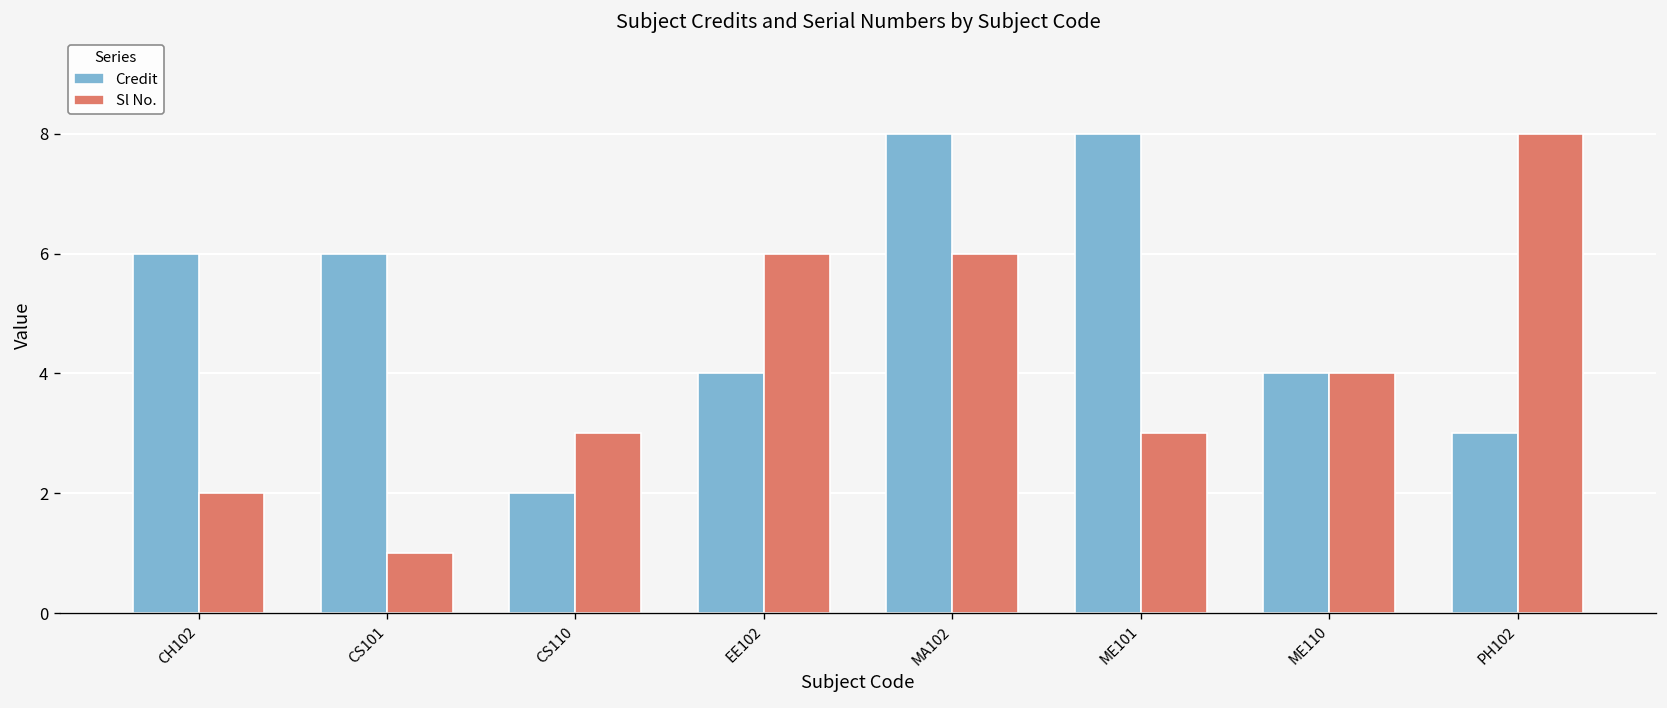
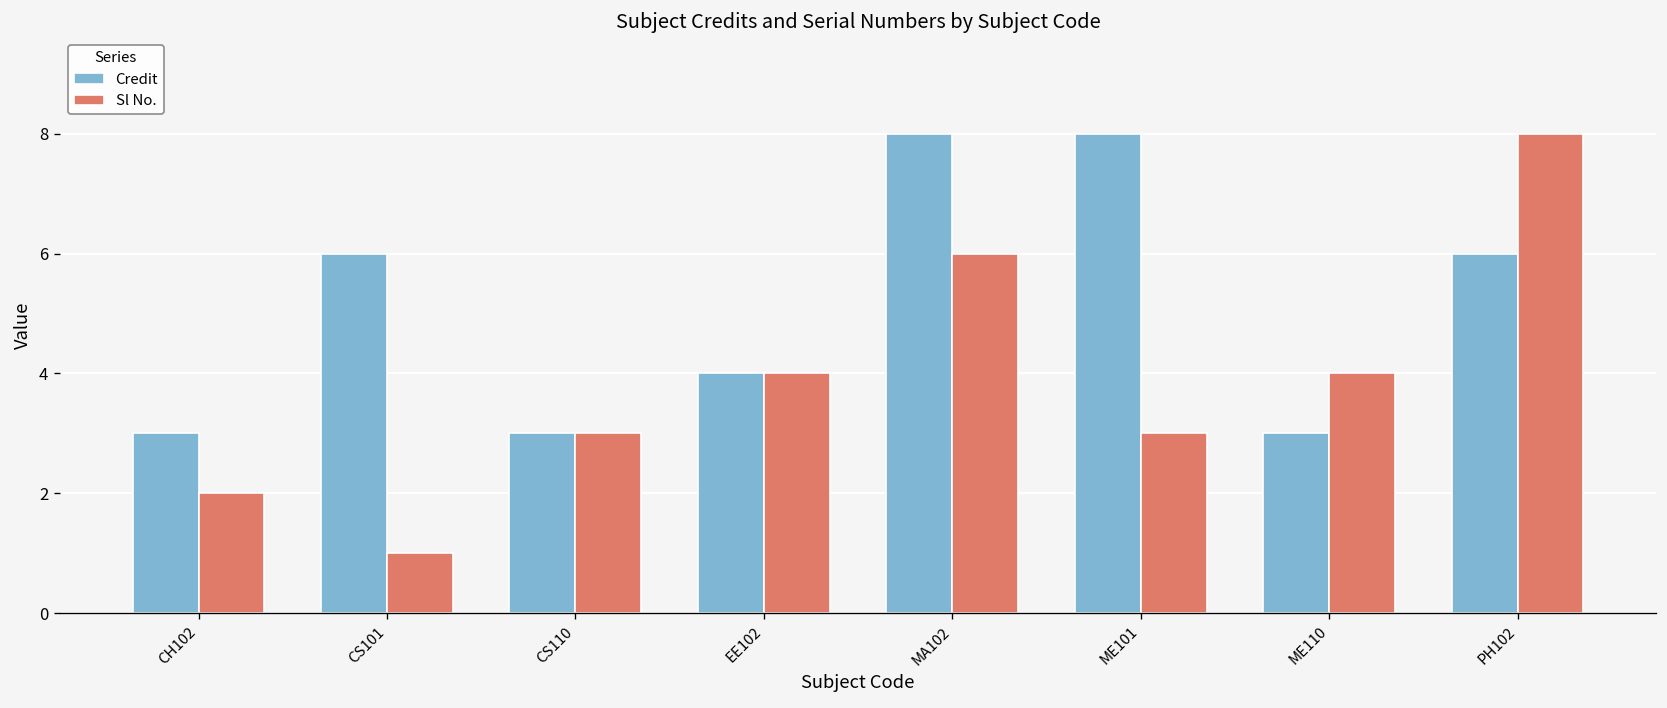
  {
    "Credit": {
-     "CH102": 6,
+     "CH102": 3,
      "CS101": 6,
-     "CS110": 2,
+     "CS110": 3,
      "EE102": 4,
      "MA102": 8,
      "ME101": 8,
-     "ME110": 4,
-     "PH102": 3
+     "ME110": 3,
+     "PH102": 6
    },
    "Sl No.": {
      "CH102": 2,
      "CS101": 1,
      "CS110": 3,
-     "EE102": 6,
+     "EE102": 4,
      "MA102": 6,
      "ME101": 3,
      "ME110": 4,
      "PH102": 8
    }
  }
